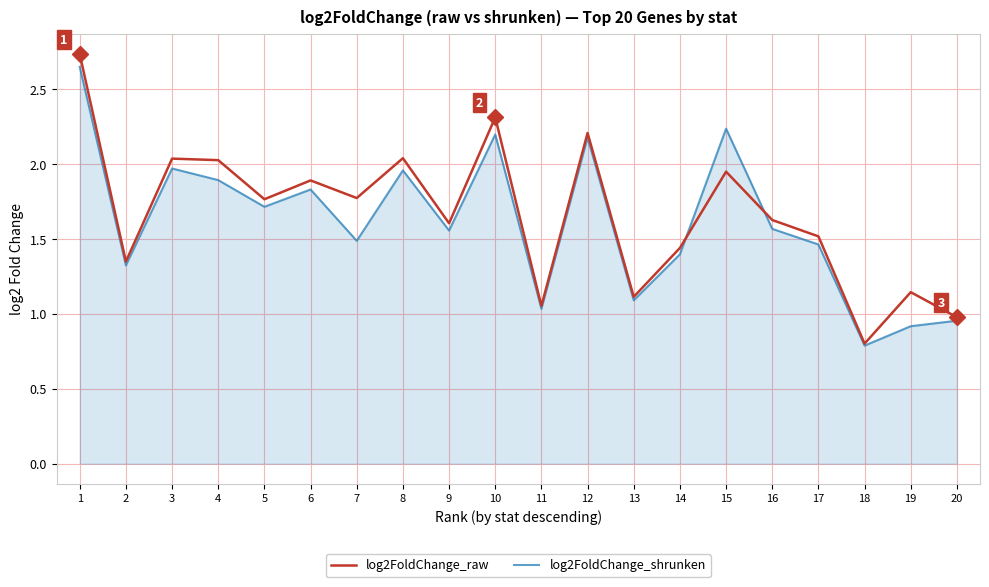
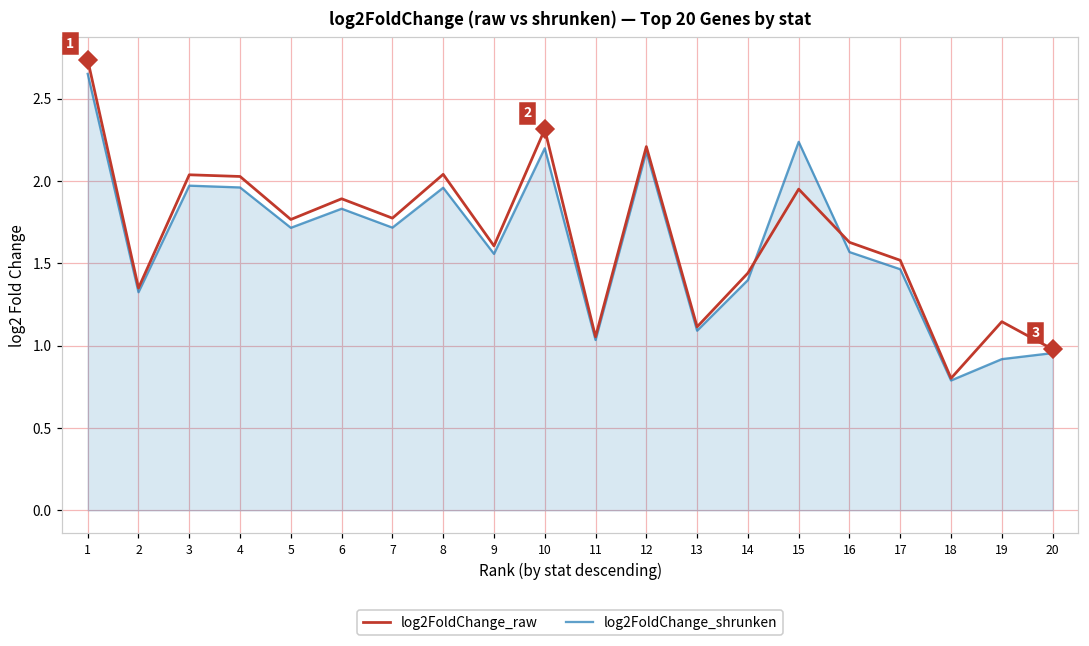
  {
    "log2FoldChange_shrunken": {
      "1": 2.65,
      "2": 1.32,
      "3": 1.97,
-     "4": 1.89,
+     "4": 1.96,
      "5": 1.72,
      "6": 1.83,
-     "7": 1.49,
+     "7": 1.72,
      "8": 1.96,
      "9": 1.56,
      "11": 1.03,
      "12": 2.18,
      "13": 1.09,
      "14": 1.40,
      "15": 2.24,
      "16": 1.57,
      "17": 1.46,
      "19": 0.92,
      "20": 0.96
    }
  }
